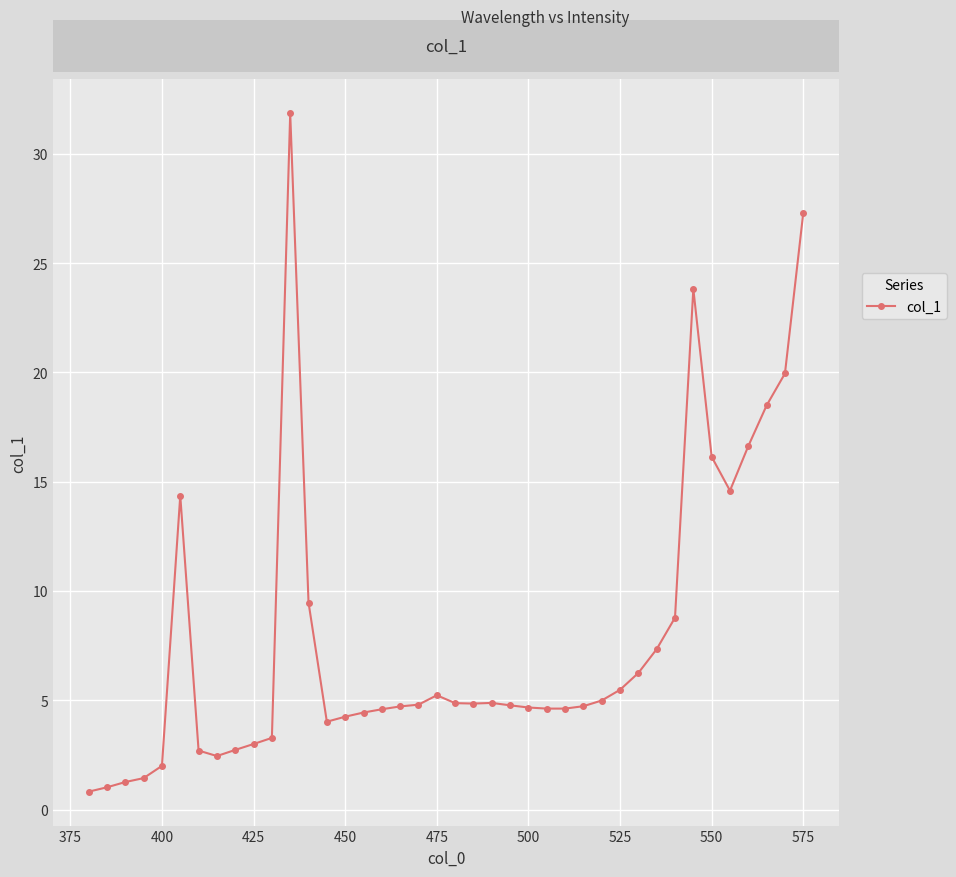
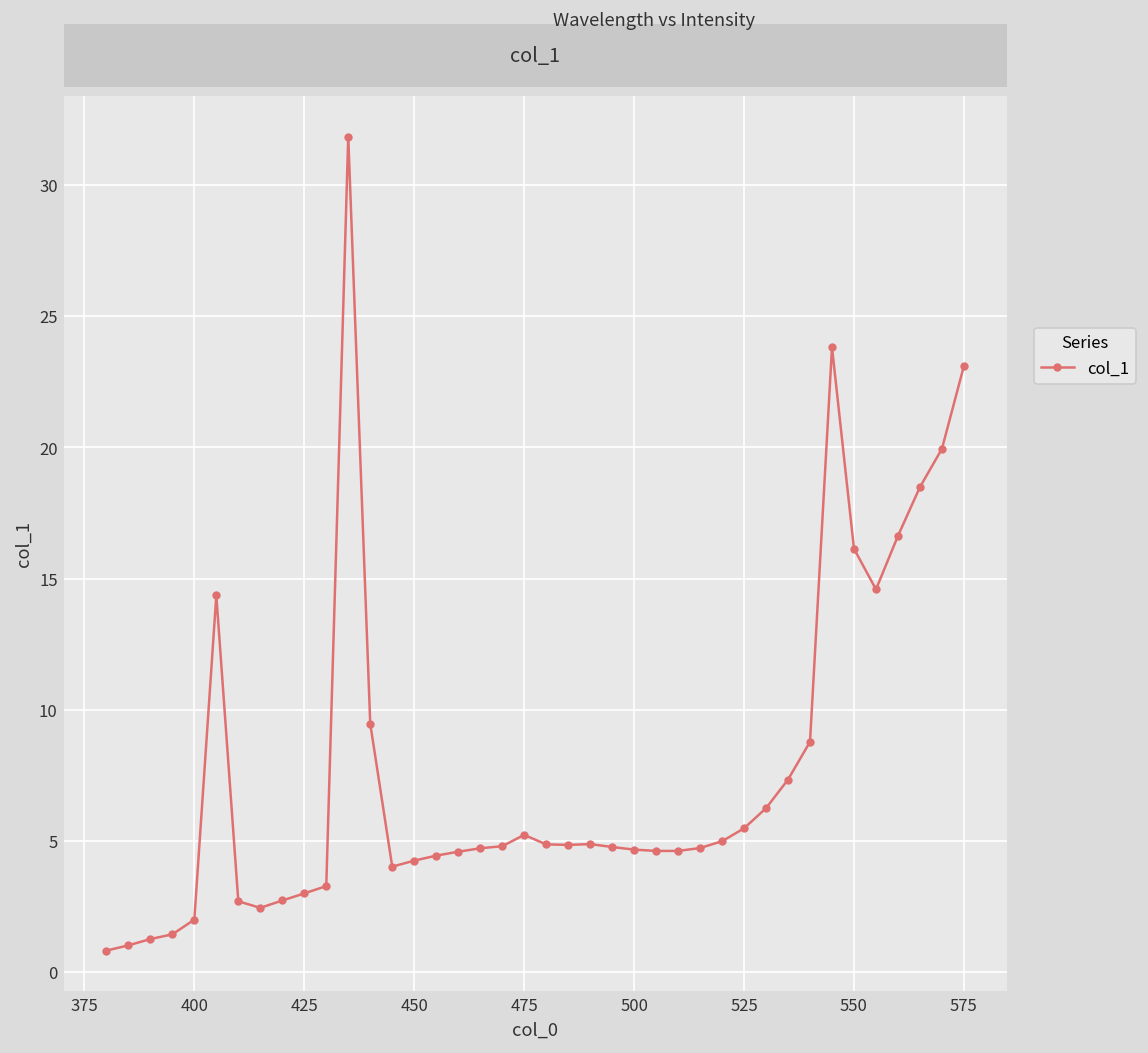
  {
    "400": 2.0,
    "425": 3.0,
    "450": 4.3,
    "475": 5.2,
    "500": 4.7,
    "525": 5.5,
    "550": 16.1,
-   "575": 27.3
+   "575": 23.1
  }
